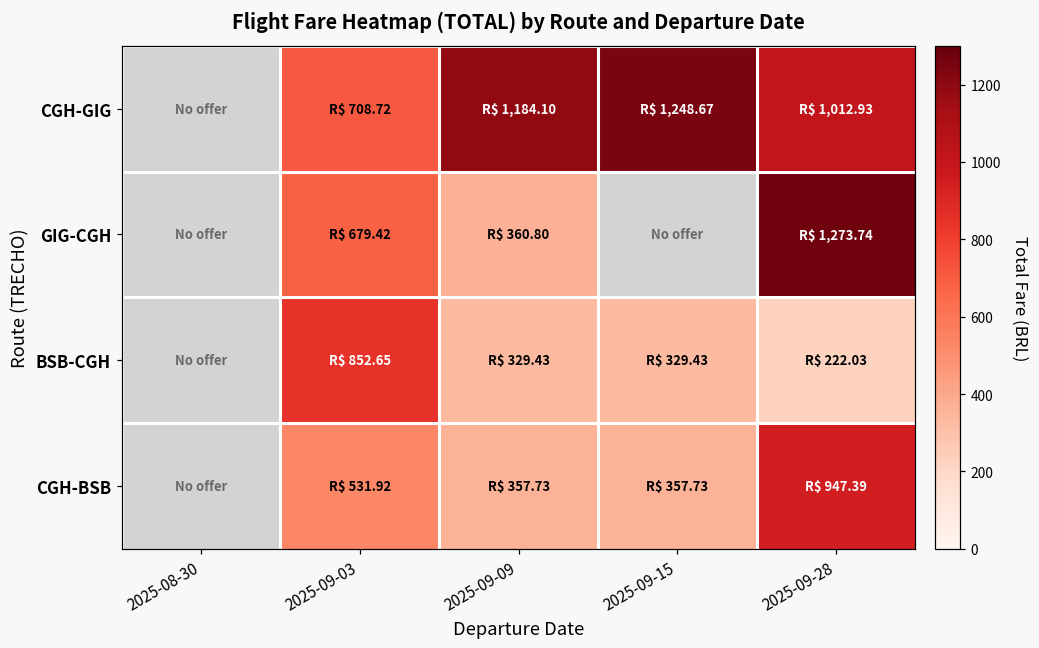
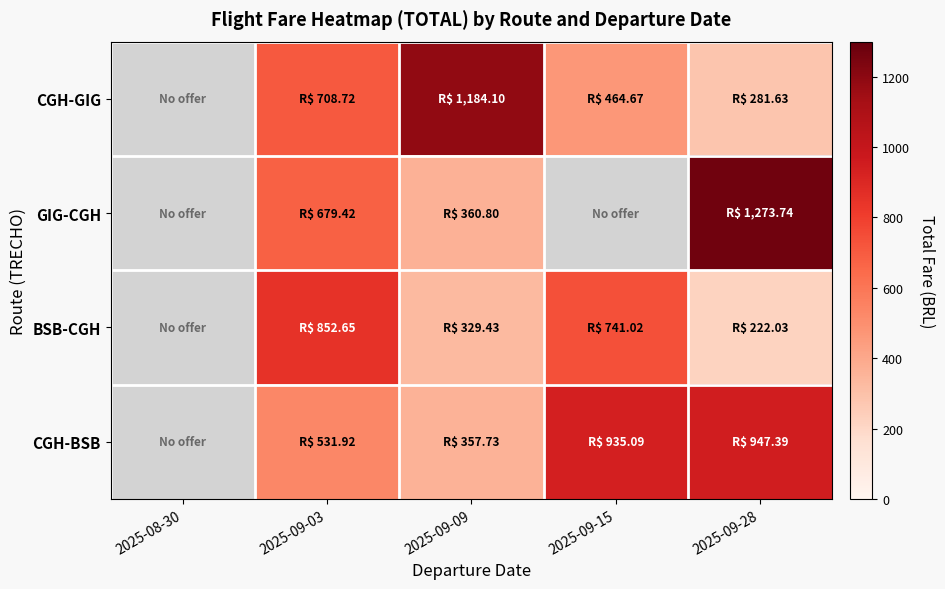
  {
    "CGH-GIG": {
      "2025-09-03": "708.72",
      "2025-09-09": "1,184.10",
-     "2025-09-15": "1,248.67",
-     "2025-09-28": "1,012.93"
+     "2025-09-15": "464.67",
+     "2025-09-28": "281.63"
    },
    "GIG-CGH": {
      "2025-09-03": "679.42",
      "2025-09-09": "360.80",
      "2025-09-28": "1,273.74"
    },
    "BSB-CGH": {
      "2025-09-03": "852.65",
      "2025-09-09": "329.43",
-     "2025-09-15": "329.43",
+     "2025-09-15": "741.02",
      "2025-09-28": "222.03"
    },
    "CGH-BSB": {
      "2025-09-03": "531.92",
      "2025-09-09": "357.73",
-     "2025-09-15": "357.73",
+     "2025-09-15": "935.09",
      "2025-09-28": "947.39"
    }
  }
